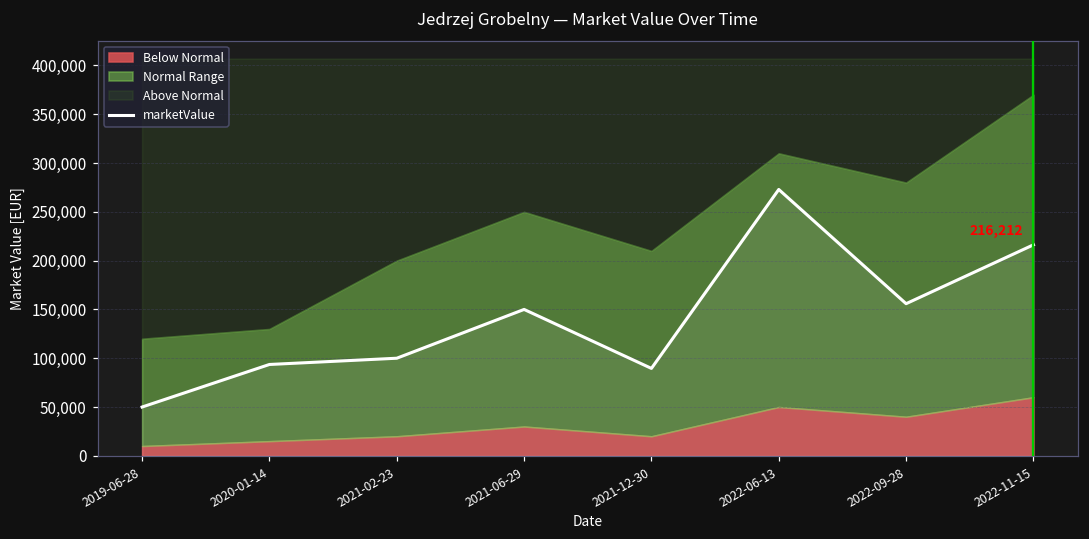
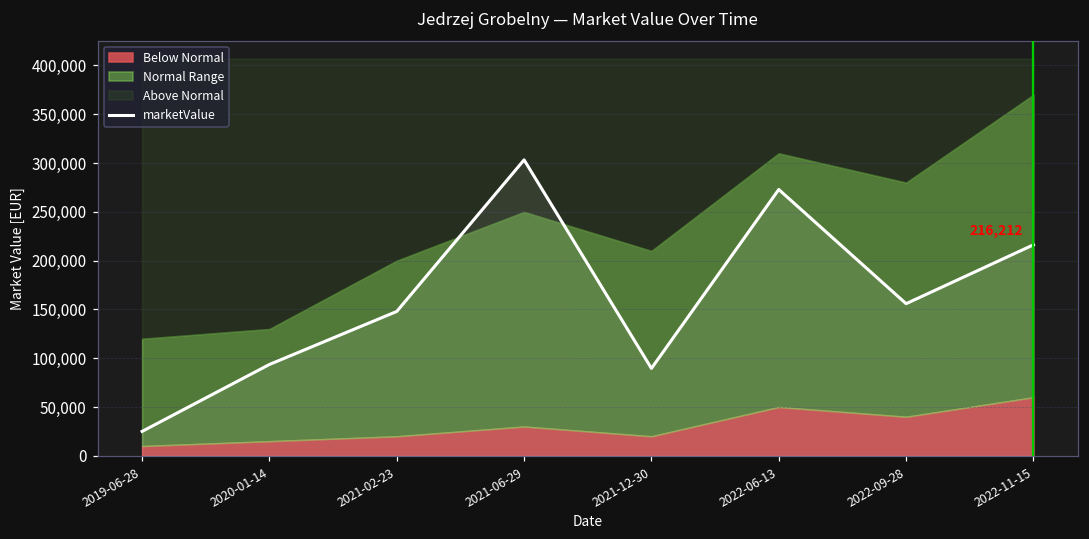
  {
    "marketValue": {
-     "2019-06-28": "50,000",
+     "2019-06-28": "30,000",
      "2020-01-14": "90,000",
-     "2021-02-23": "100,000",
-     "2021-06-29": "150,000",
+     "2021-02-23": "150,000",
+     "2021-06-29": "300,000",
      "2021-12-30": "90,000",
      "2022-06-13": "270,000",
      "2022-09-28": "160,000"
    },
    "Below Normal": {
      "2019-06-28": "10,000",
      "2020-01-14": "20,000",
      "2021-02-23": "20,000",
      "2021-06-29": "30,000",
      "2021-12-30": "20,000",
      "2022-06-13": "50,000",
      "2022-09-28": "40,000",
      "2022-11-15": "60,000"
    },
    "Above Normal": {
      "2020-01-14": "280,000",
      "2021-02-23": "210,000",
      "2021-06-29": "160,000",
      "2021-12-30": "200,000",
      "2022-06-13": "100,000",
      "2022-09-28": "130,000",
      "2022-11-15": "40,000"
    }
  }
